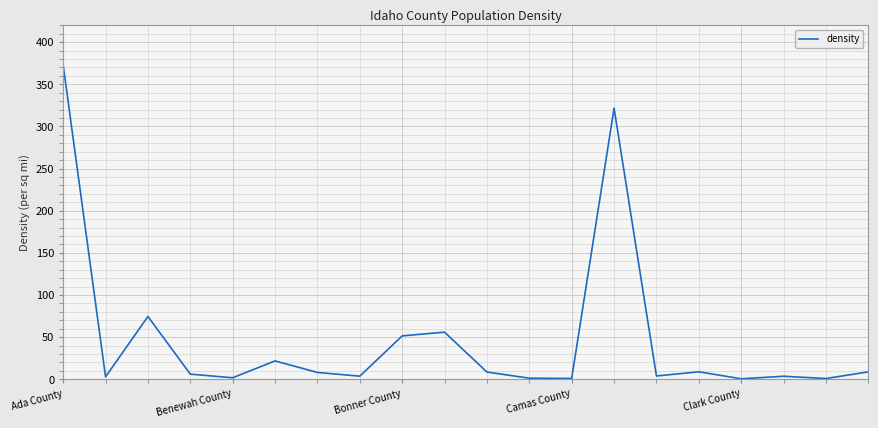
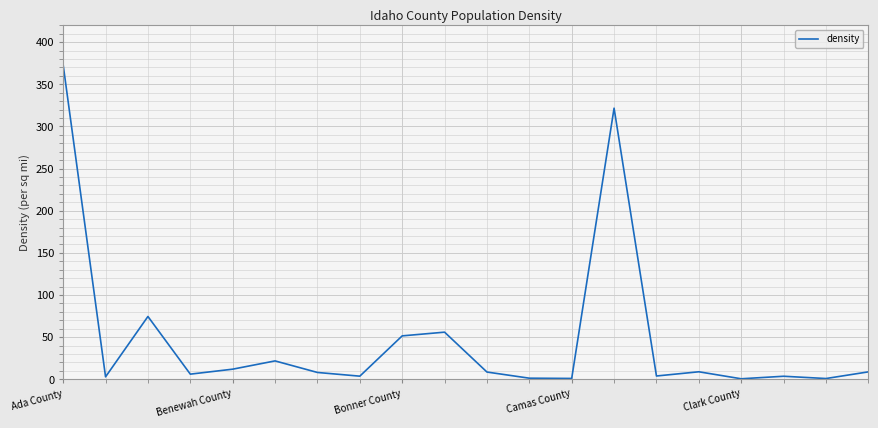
  {
    "Ada County": 370,
-   "Benewah County": 0,
+   "Benewah County": 10,
    "Bonner County": 50,
    "Camas County": 0,
    "Clark County": 0
  }
